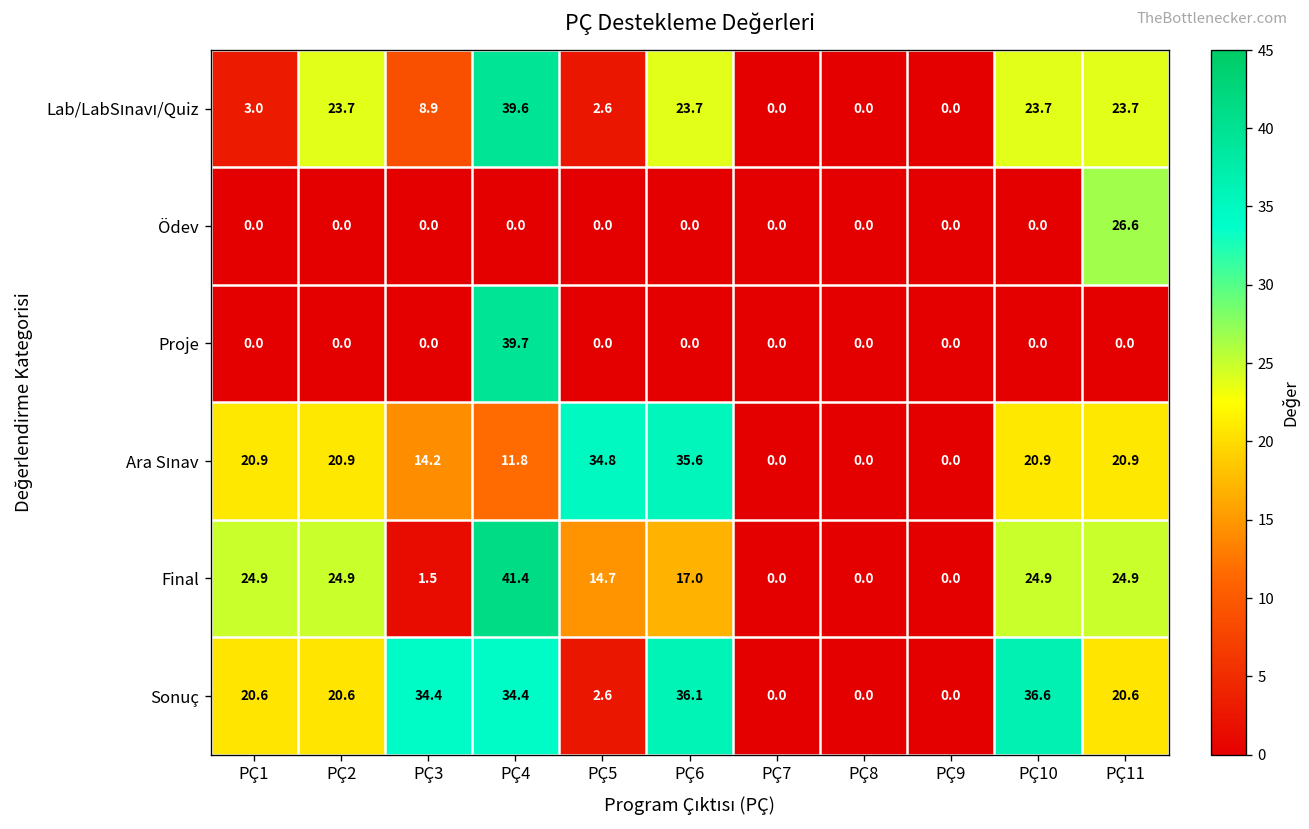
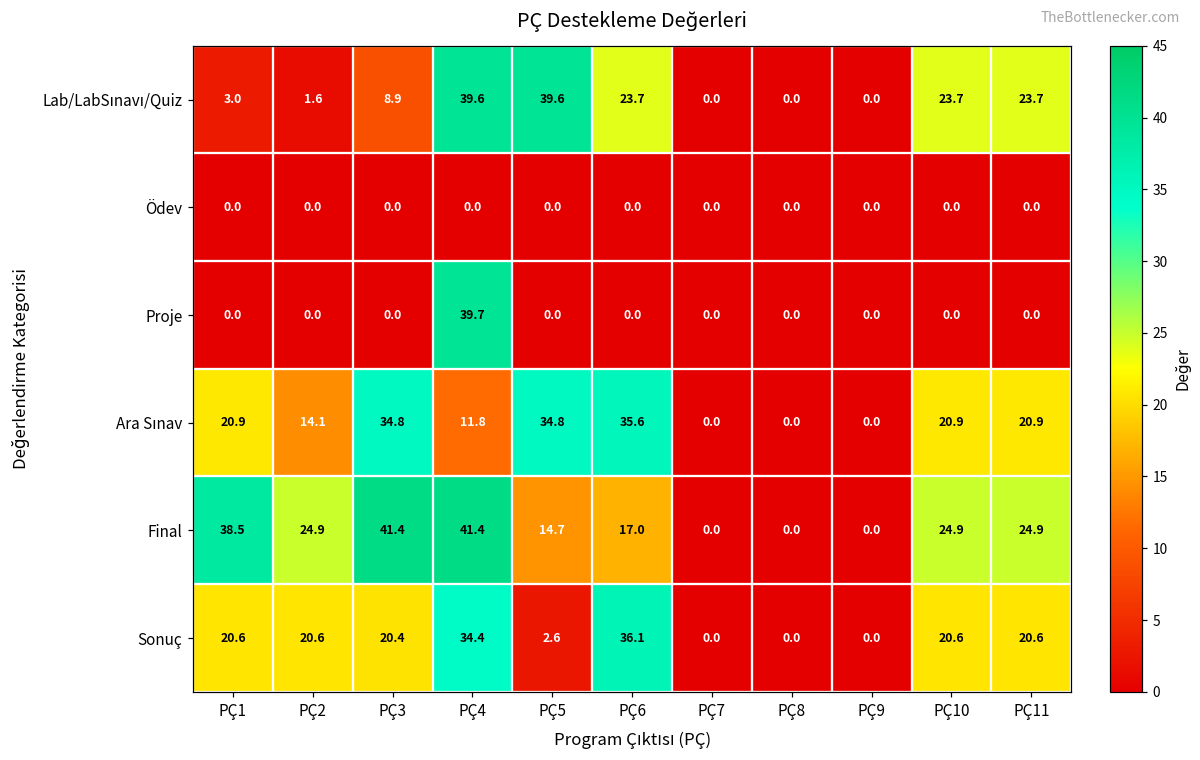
  {
    "Lab/LabSınavı/Quiz": {
      "PÇ1": 3.0,
-     "PÇ2": 23.7,
+     "PÇ2": 1.6,
      "PÇ3": 8.9,
      "PÇ4": 39.6,
-     "PÇ5": 2.6,
+     "PÇ5": 39.6,
      "PÇ6": 23.7,
      "PÇ7": 0.0,
      "PÇ8": 0.0,
      "PÇ9": 0.0,
      "PÇ10": 23.7,
      "PÇ11": 23.7
    },
    "Ödev": {
      "PÇ1": 0.0,
      "PÇ2": 0.0,
      "PÇ3": 0.0,
      "PÇ4": 0.0,
      "PÇ5": 0.0,
      "PÇ6": 0.0,
      "PÇ7": 0.0,
      "PÇ8": 0.0,
      "PÇ9": 0.0,
      "PÇ10": 0.0,
-     "PÇ11": 26.6
+     "PÇ11": 0.0
    },
    "Proje": {
      "PÇ1": 0.0,
      "PÇ2": 0.0,
      "PÇ3": 0.0,
      "PÇ4": 39.7,
      "PÇ5": 0.0,
      "PÇ6": 0.0,
      "PÇ7": 0.0,
      "PÇ8": 0.0,
      "PÇ9": 0.0,
      "PÇ10": 0.0,
      "PÇ11": 0.0
    },
    "Ara Sınav": {
      "PÇ1": 20.9,
-     "PÇ2": 20.9,
-     "PÇ3": 14.2,
+     "PÇ2": 14.1,
+     "PÇ3": 34.8,
      "PÇ4": 11.8,
      "PÇ5": 34.8,
      "PÇ6": 35.6,
      "PÇ7": 0.0,
      "PÇ8": 0.0,
      "PÇ9": 0.0,
      "PÇ10": 20.9,
      "PÇ11": 20.9
    },
    "Final": {
-     "PÇ1": 24.9,
+     "PÇ1": 38.5,
      "PÇ2": 24.9,
-     "PÇ3": 1.5,
+     "PÇ3": 41.4,
      "PÇ4": 41.4,
      "PÇ5": 14.7,
      "PÇ6": 17.0,
      "PÇ7": 0.0,
      "PÇ8": 0.0,
      "PÇ9": 0.0,
      "PÇ10": 24.9,
      "PÇ11": 24.9
    },
    "Sonuç": {
      "PÇ1": 20.6,
      "PÇ2": 20.6,
-     "PÇ3": 34.4,
+     "PÇ3": 20.4,
      "PÇ4": 34.4,
      "PÇ5": 2.6,
      "PÇ6": 36.1,
      "PÇ7": 0.0,
      "PÇ8": 0.0,
      "PÇ9": 0.0,
-     "PÇ10": 36.6,
+     "PÇ10": 20.6,
      "PÇ11": 20.6
    }
  }
